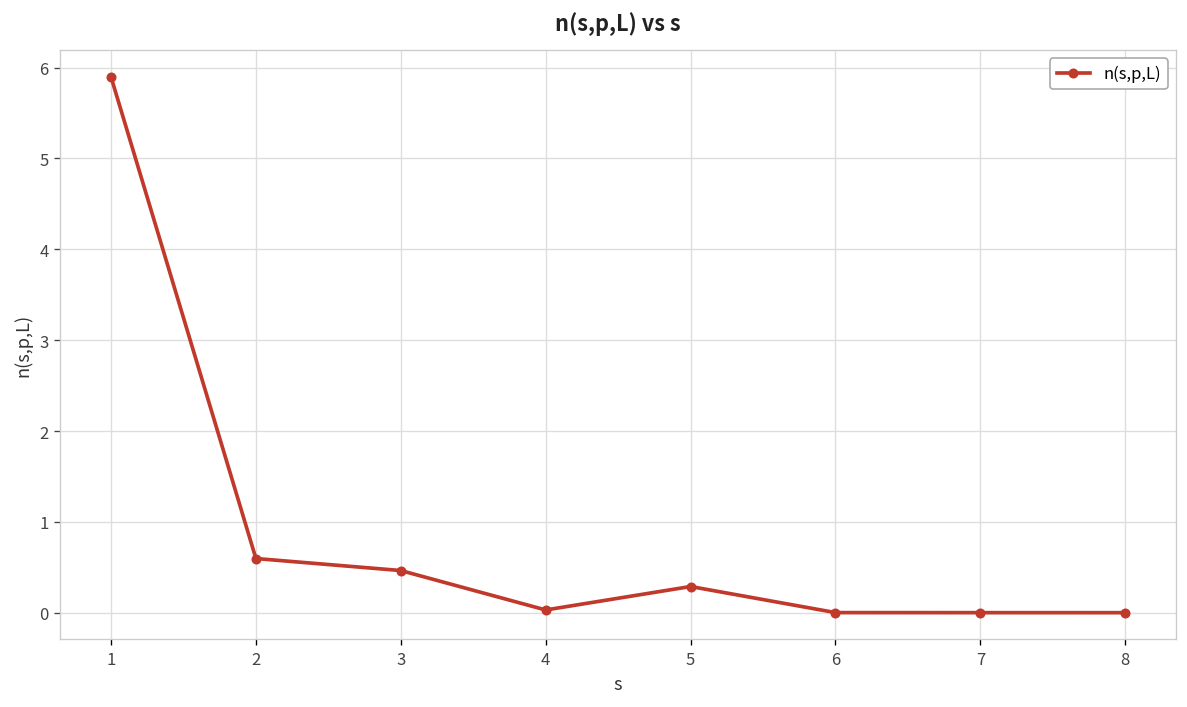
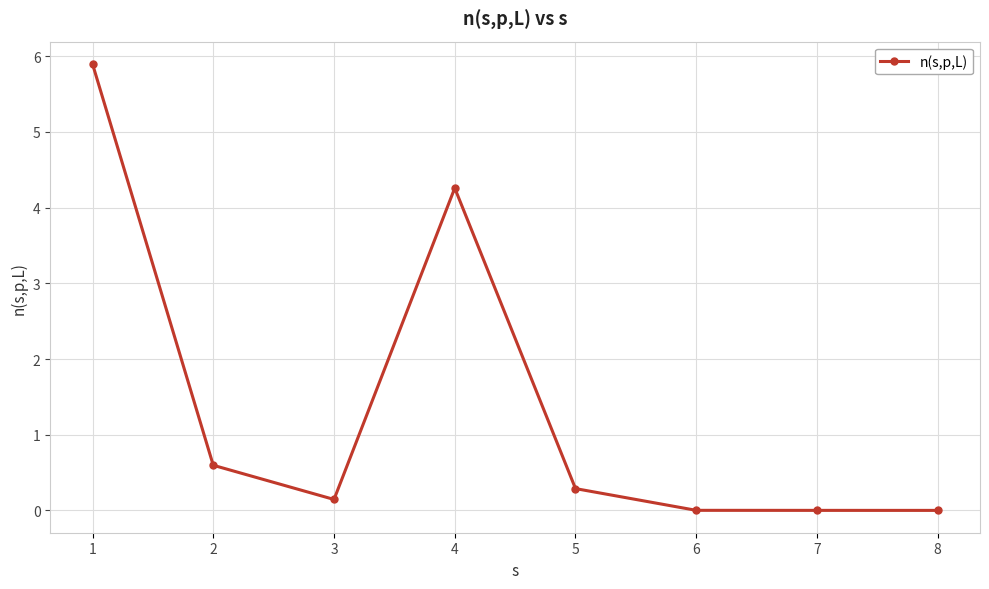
  {
    "1": 5.9,
    "2": 0.6,
-   "3": 0.5,
-   "4": 0.0,
+   "3": 0.1,
+   "4": 4.3,
    "5": 0.3,
    "6": 0.0,
    "7": 0.0,
    "8": 0.0
  }
